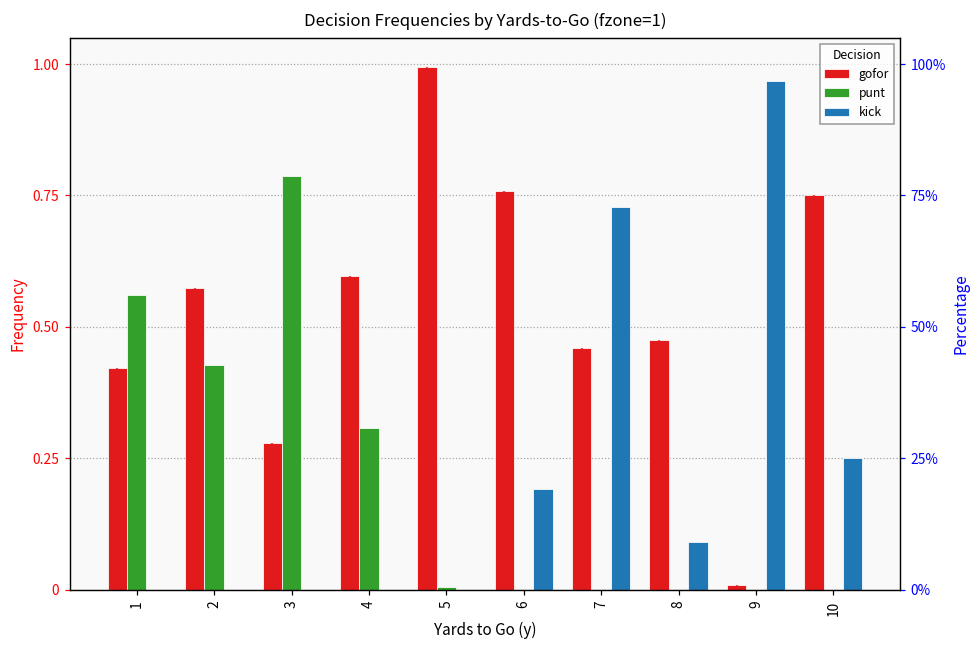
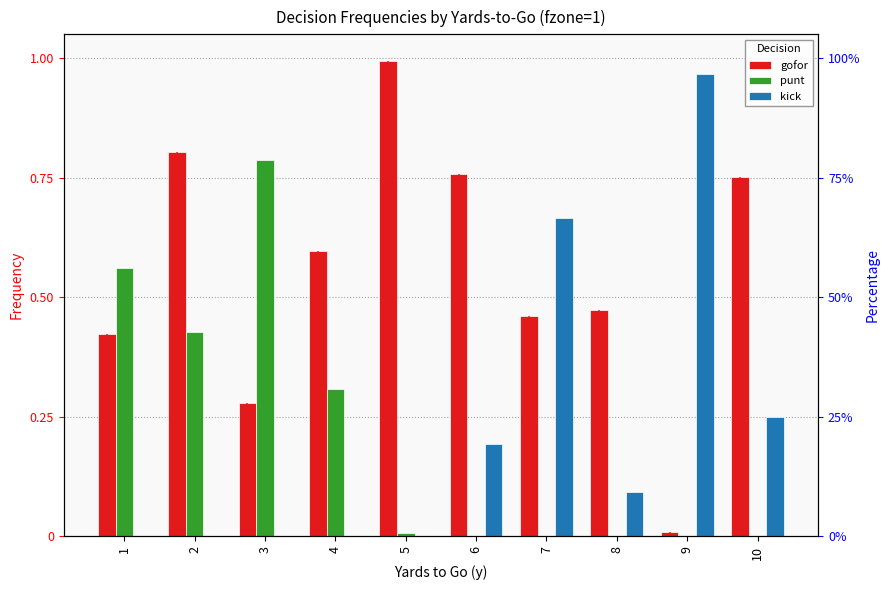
  {
    "gofor": {
      "1": 0.42,
-     "2": 0.57,
+     "2": 0.80,
      "3": 0.28,
      "4": 0.60,
      "5": 0.99,
      "6": 0.76,
      "7": 0.46,
      "8": 0.47,
      "9": 0.01,
      "10": 0.75
    },
    "punt": {
      "1": 0.56,
      "2": 0.43,
      "3": 0.79,
      "4": 0.31,
      "5": 0.01,
      "6": 0.00,
      "7": 0.00,
      "8": 0.00,
      "9": 0.00,
      "10": 0.00
    },
    "kick": {
      "1": 0.00,
      "2": 0.00,
      "3": 0.00,
      "4": 0.00,
      "5": 0.00,
      "6": 0.19,
-     "7": 0.73,
+     "7": 0.67,
      "8": 0.09,
      "9": 0.97,
      "10": 0.25
    }
  }
